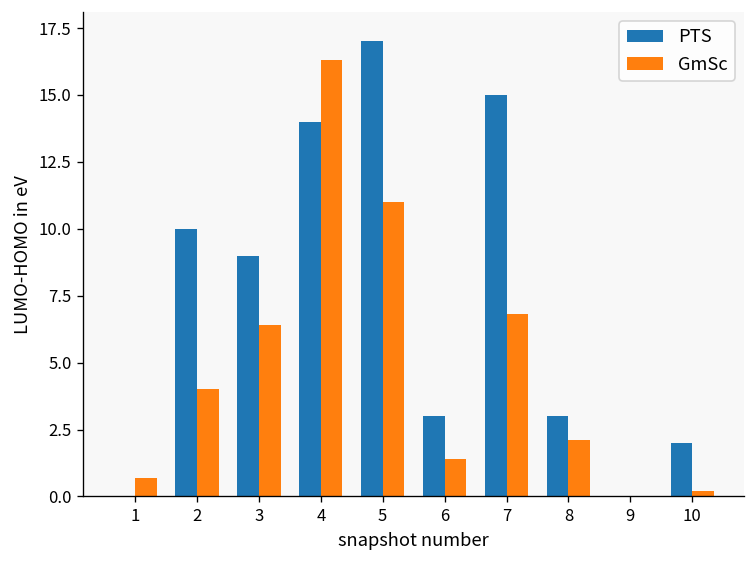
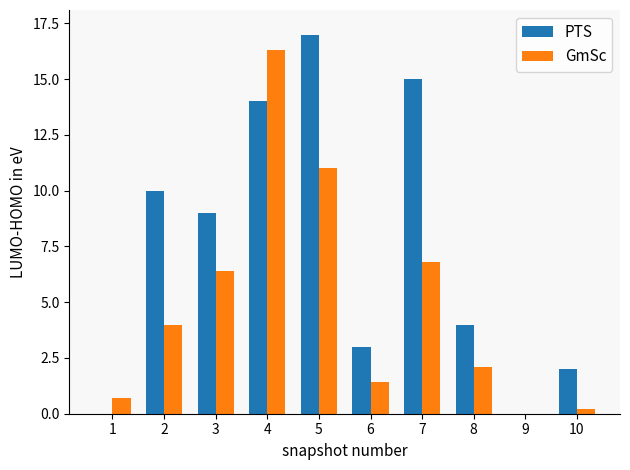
  {
    "PTS": {
      "1": 0,
      "2": 10,
      "3": 9,
      "4": 14,
      "5": 17,
      "6": 3,
      "7": 15,
-     "8": 3,
+     "8": 4,
      "9": 0,
      "10": 2
    },
    "GmSc": {
      "1": 0.7,
      "2": 4,
      "3": 6.4,
      "4": 16.3,
      "5": 11,
      "6": 1.4,
      "7": 6.8,
      "8": 2,
      "10": 0.2
    }
  }
